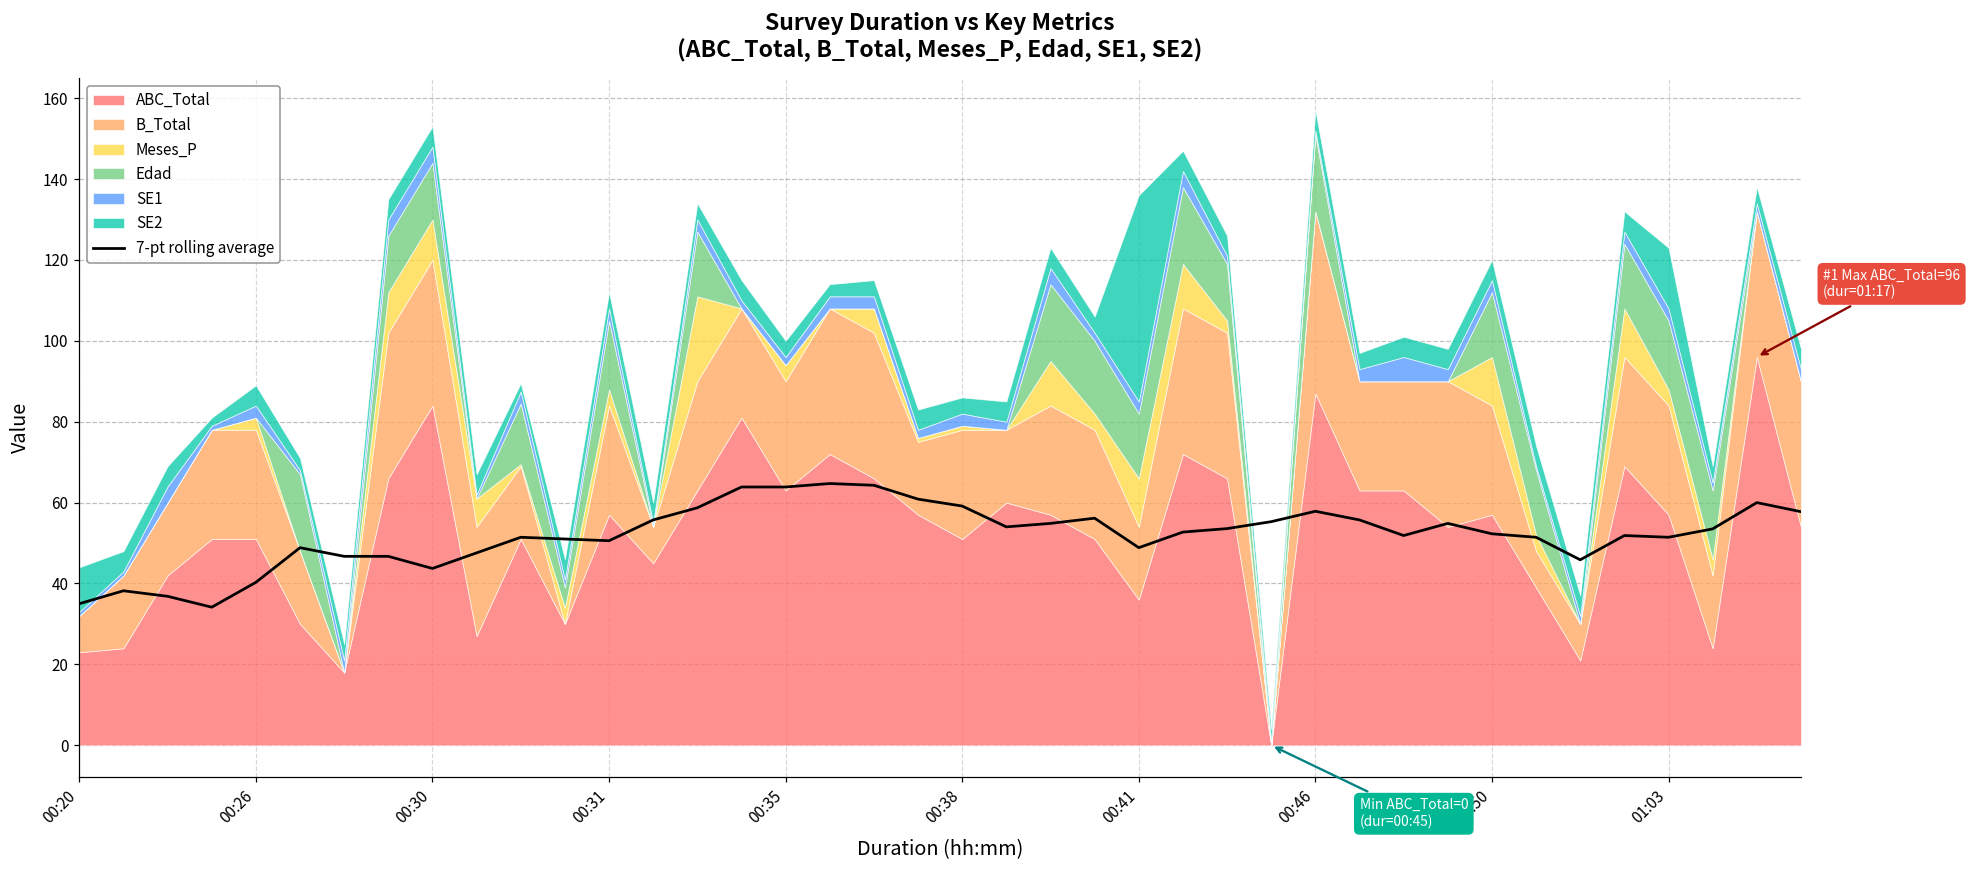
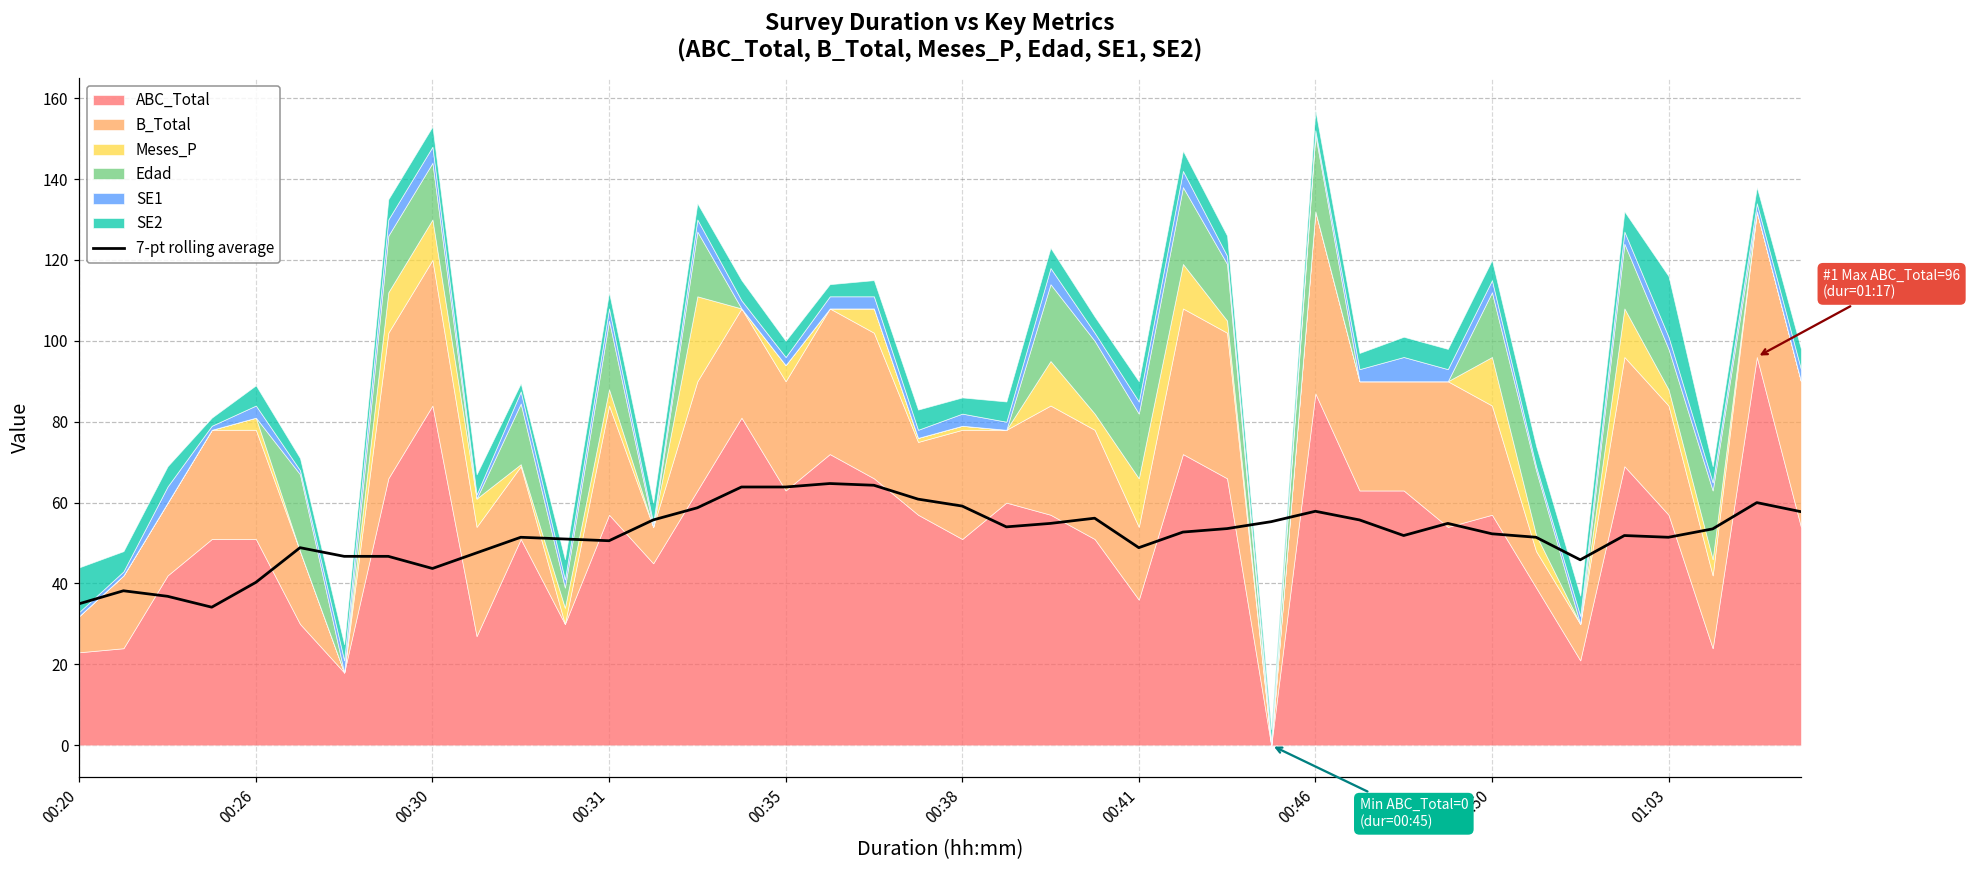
  {
    "7-pt rolling average": {
      "00:20": 35,
      "00:41": 49,
      "00:46": 58,
      "00:50": 52,
      "01:03": 51
    },
    "ABC_Total": {
      "00:20": 23,
      "00:41": 36,
      "00:46": 87,
      "00:50": 57,
      "01:03": 57
    },
    "Edad": {
      "00:41": 16,
      "00:46": 19,
      "00:50": 16,
-     "01:03": 17
+     "01:03": 10
    },
    "SE1": {
      "00:20": 1,
      "00:41": 3,
      "00:46": 1,
      "00:50": 3,
      "01:03": 3
    },
    "SE2": {
      "00:20": 11,
-     "00:41": 51,
+     "00:41": 5,
      "00:46": 5,
      "00:50": 5,
      "01:03": 15
    }
  }
